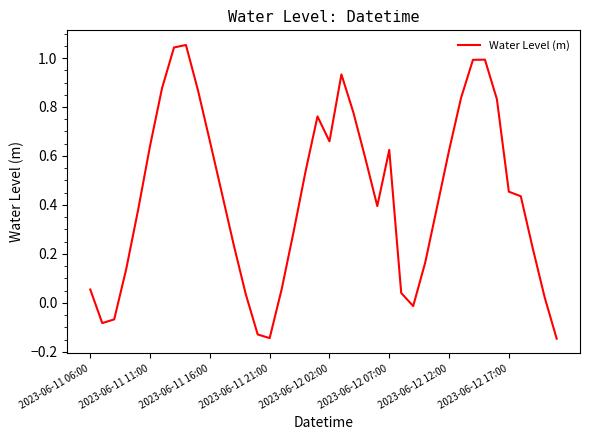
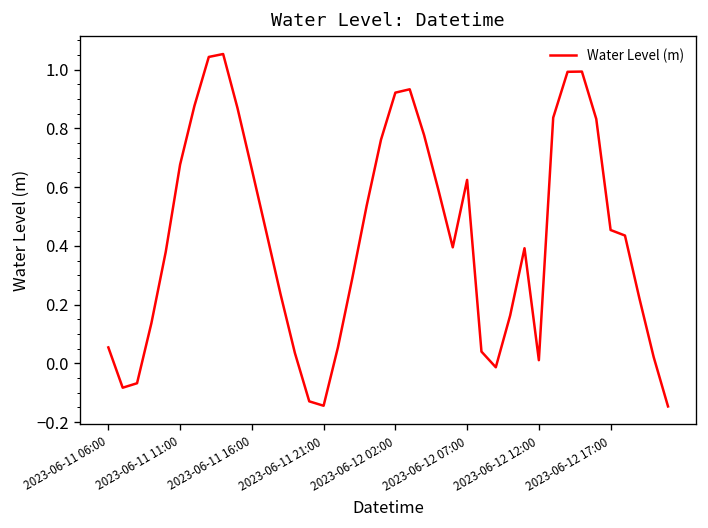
  {
    "2023-06-11 06:00": 0.05,
-   "2023-06-11 11:00": 0.64,
+   "2023-06-11 11:00": 0.68,
    "2023-06-11 16:00": 0.66,
    "2023-06-11 21:00": -0.14,
-   "2023-06-12 02:00": 0.66,
+   "2023-06-12 02:00": 0.92,
    "2023-06-12 07:00": 0.62,
-   "2023-06-12 12:00": 0.62,
+   "2023-06-12 12:00": 0.01,
    "2023-06-12 17:00": 0.45
  }
